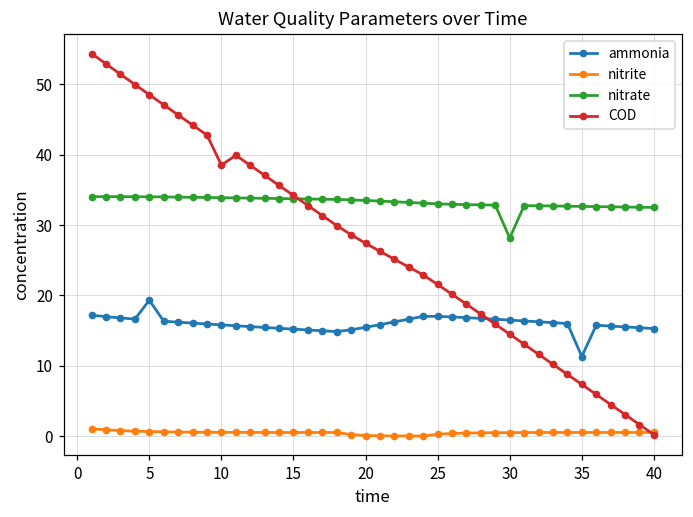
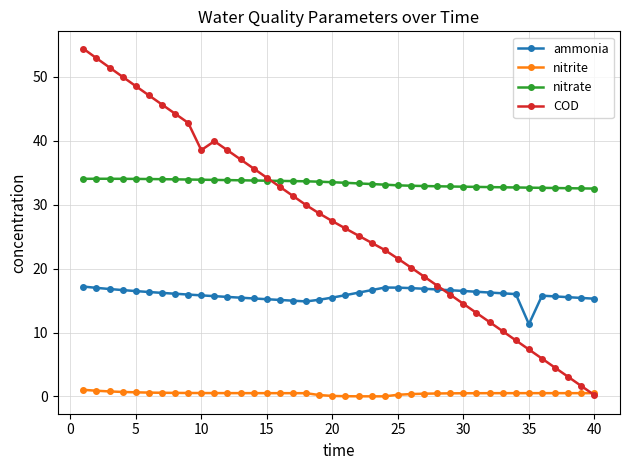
  {
    "ammonia": {
-     "5": 19,
+     "5": 16,
      "10": 16,
      "15": 15,
      "20": 15,
      "25": 17,
      "30": 16,
      "35": 11,
      "40": 15
    },
    "nitrite": {
      "5": 1,
      "10": 1,
      "15": 1,
      "20": 0,
      "25": 0,
      "30": 1,
      "35": 1
    },
    "nitrate": {
      "5": 34,
      "10": 34,
      "15": 34,
      "20": 34,
      "25": 33,
-     "30": 28,
+     "30": 33,
      "35": 33,
      "40": 33
    },
    "COD": {
      "5": 49,
      "10": 39,
      "15": 34,
      "20": 27,
      "25": 22,
      "30": 14,
      "35": 7
    }
  }
